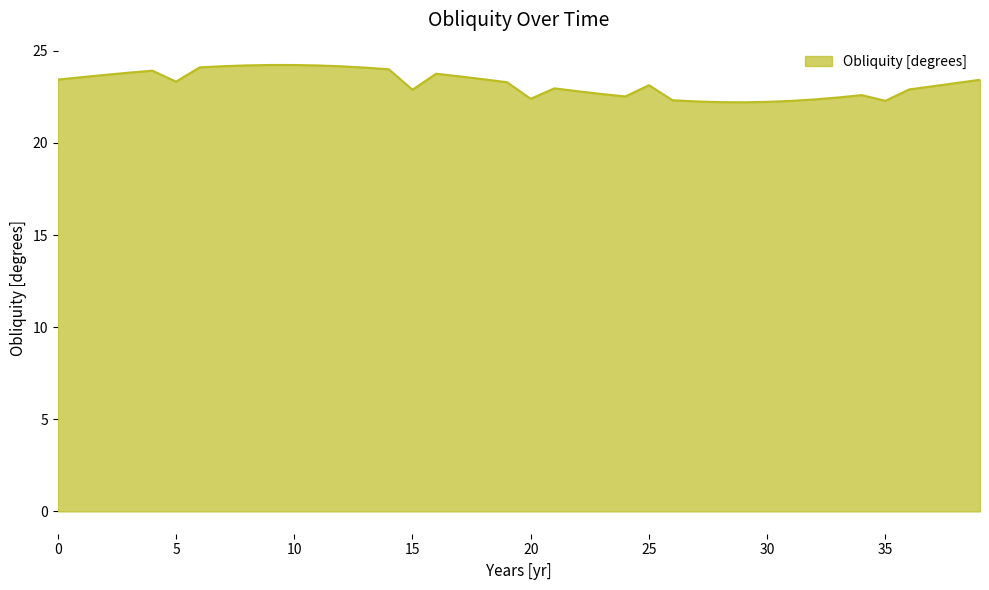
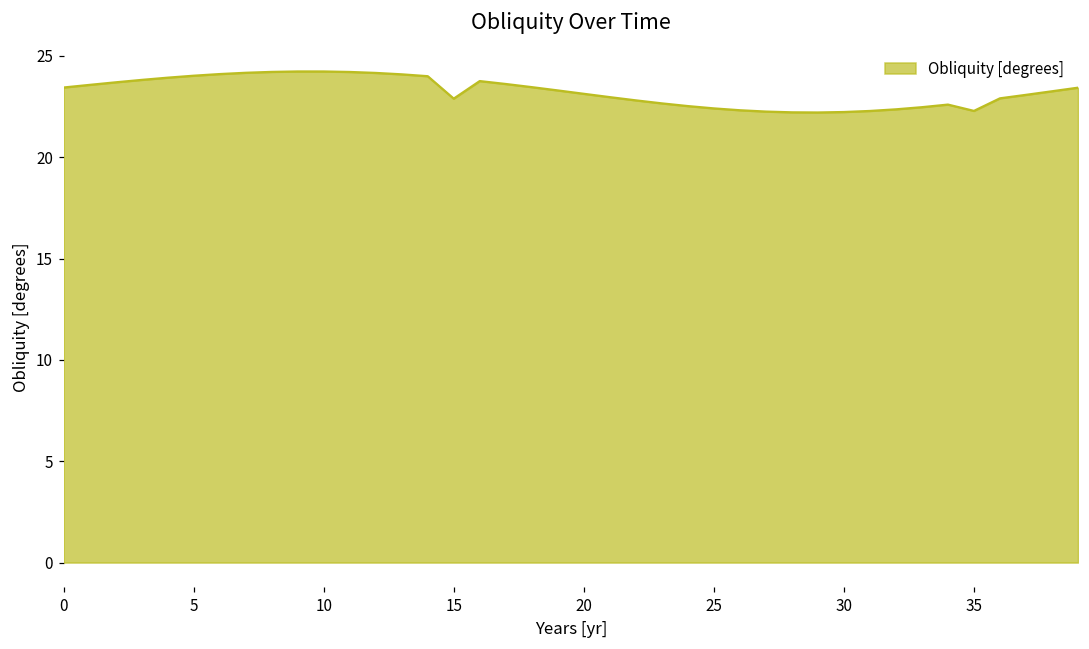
  {
    "0": 23.4,
-   "5": 23.3,
+   "5": 24.0,
    "10": 24.2,
    "15": 22.9,
-   "20": 22.4,
-   "25": 23.1,
+   "20": 23.1,
+   "25": 22.4,
    "30": 22.2,
    "35": 22.3
  }
